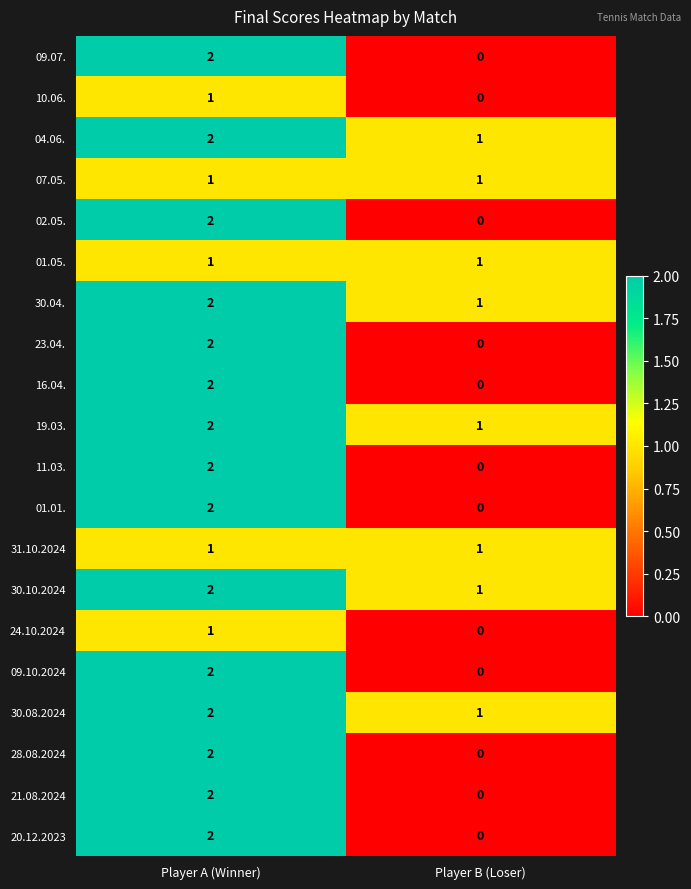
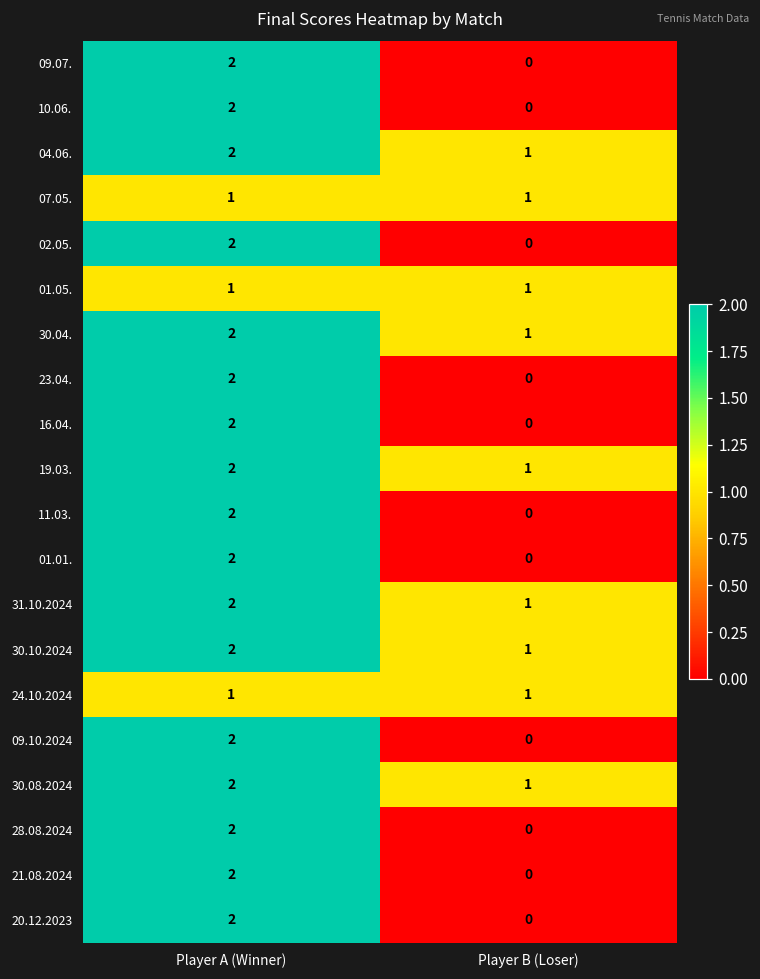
  {
    "09.07.": {
      "Player A (Winner)": 2,
      "Player B (Loser)": 0
    },
    "10.06.": {
-     "Player A (Winner)": 1,
+     "Player A (Winner)": 2,
      "Player B (Loser)": 0
    },
    "04.06.": {
      "Player A (Winner)": 2,
      "Player B (Loser)": 1
    },
    "07.05.": {
      "Player A (Winner)": 1,
      "Player B (Loser)": 1
    },
    "02.05.": {
      "Player A (Winner)": 2,
      "Player B (Loser)": 0
    },
    "01.05.": {
      "Player A (Winner)": 1,
      "Player B (Loser)": 1
    },
    "30.04.": {
      "Player A (Winner)": 2,
      "Player B (Loser)": 1
    },
    "23.04.": {
      "Player A (Winner)": 2,
      "Player B (Loser)": 0
    },
    "16.04.": {
      "Player A (Winner)": 2,
      "Player B (Loser)": 0
    },
    "19.03.": {
      "Player A (Winner)": 2,
      "Player B (Loser)": 1
    },
    "11.03.": {
      "Player A (Winner)": 2,
      "Player B (Loser)": 0
    },
    "01.01.": {
      "Player A (Winner)": 2,
      "Player B (Loser)": 0
    },
    "31.10.2024": {
-     "Player A (Winner)": 1,
+     "Player A (Winner)": 2,
      "Player B (Loser)": 1
    },
    "30.10.2024": {
      "Player A (Winner)": 2,
      "Player B (Loser)": 1
    },
    "24.10.2024": {
      "Player A (Winner)": 1,
-     "Player B (Loser)": 0
+     "Player B (Loser)": 1
    },
    "09.10.2024": {
      "Player A (Winner)": 2,
      "Player B (Loser)": 0
    },
    "30.08.2024": {
      "Player A (Winner)": 2,
      "Player B (Loser)": 1
    },
    "28.08.2024": {
      "Player A (Winner)": 2,
      "Player B (Loser)": 0
    },
    "21.08.2024": {
      "Player A (Winner)": 2,
      "Player B (Loser)": 0
    },
    "20.12.2023": {
      "Player A (Winner)": 2,
      "Player B (Loser)": 0
    }
  }
